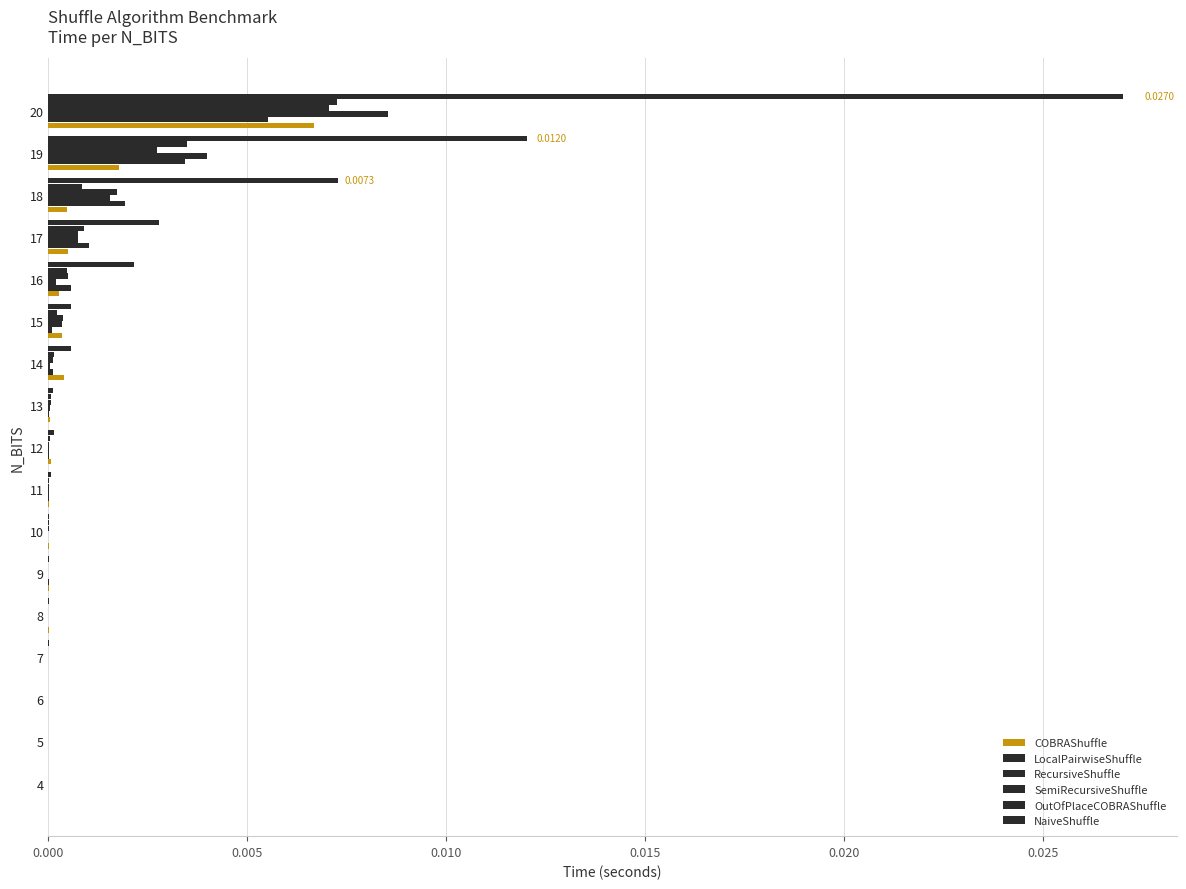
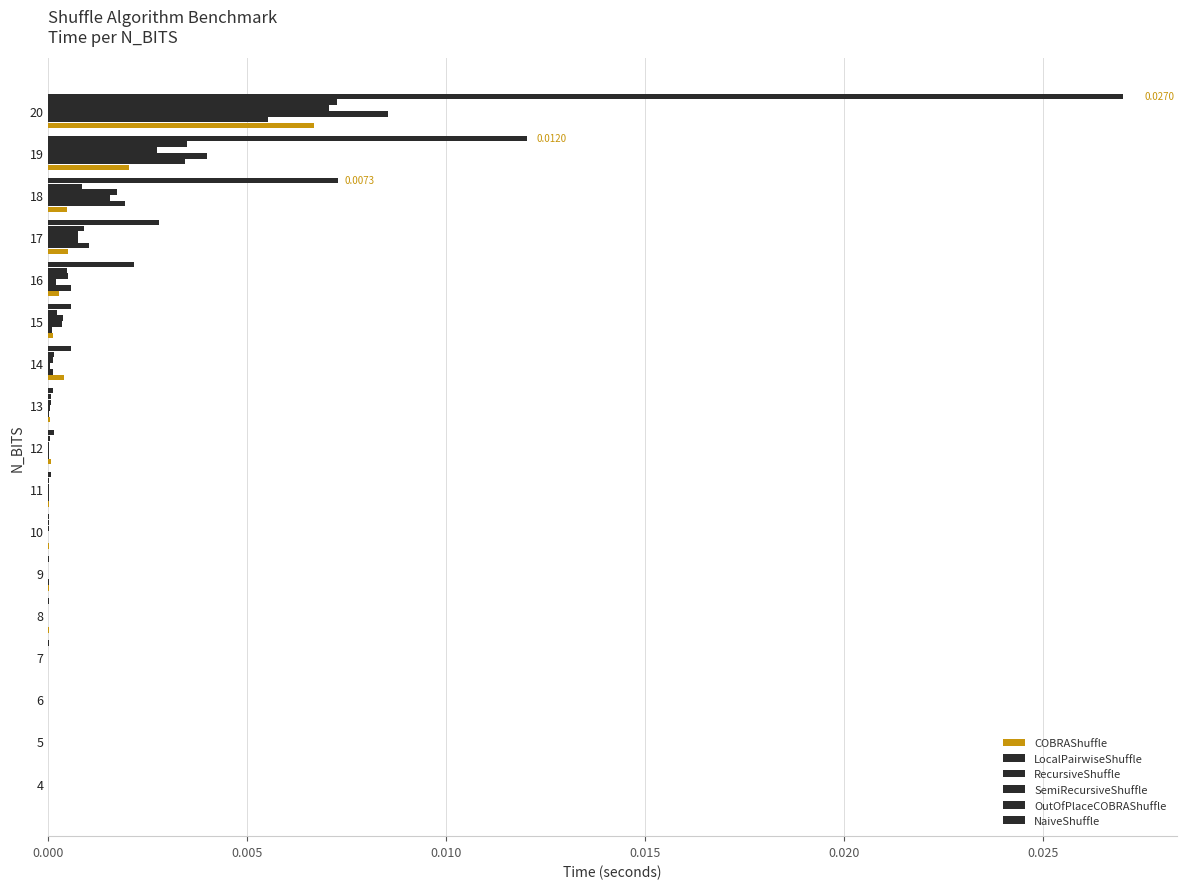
  {
    "COBRAShuffle": {
      "20": 0.0067,
-     "19": 0.0018,
+     "19": 0.0020,
      "18": 0.0005,
      "17": 0.0005,
      "16": 0.0003,
-     "15": 0.0003,
+     "15": 0.0001,
      "14": 0.0004
    }
  }
